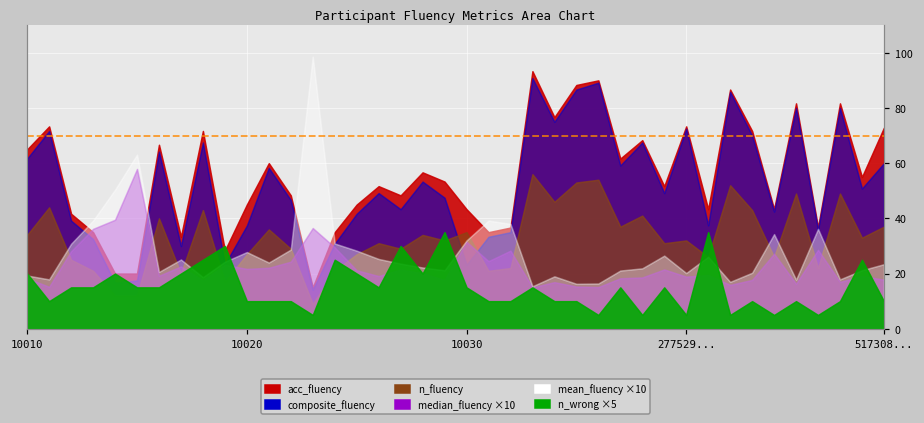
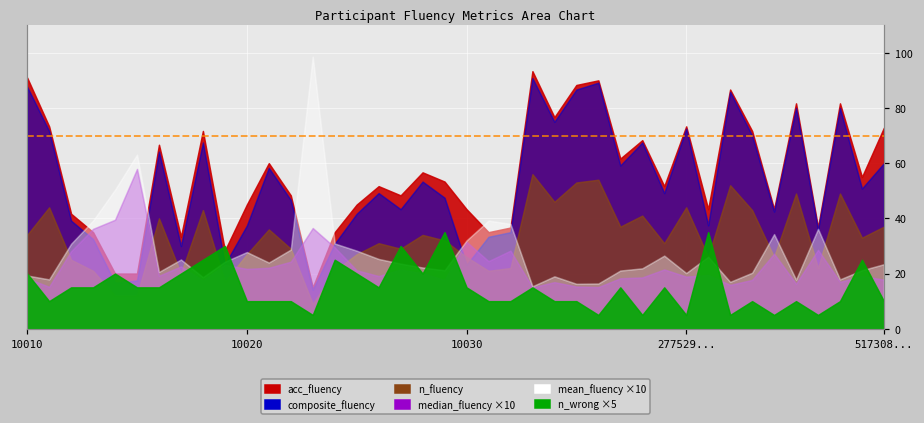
  {
    "acc_fluency": {
-     "10010": 65,
+     "10010": 91,
      "10020": 45,
      "10030": 43,
      "517308...": 73
    },
    "composite_fluency": {
-     "10010": 62,
+     "10010": 88,
      "10020": 37,
      "10030": 23,
      "517308...": 60
    },
    "n_fluency": {
      "10010": 34,
-     "10030": 35,
-     "277529...": 32,
+     "10030": 26,
+     "277529...": 44,
      "517308...": 37
    }
  }
